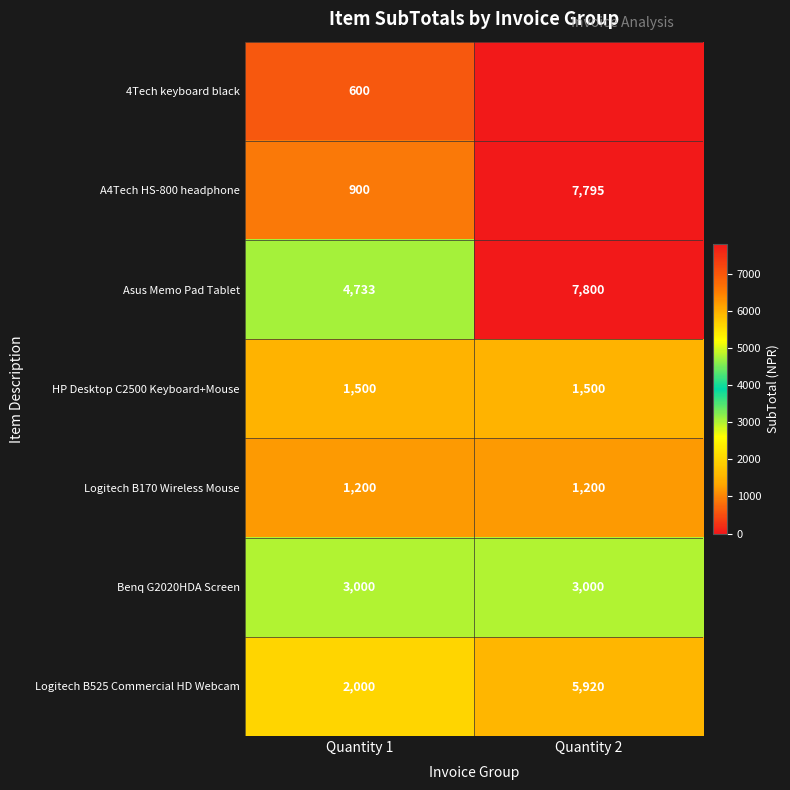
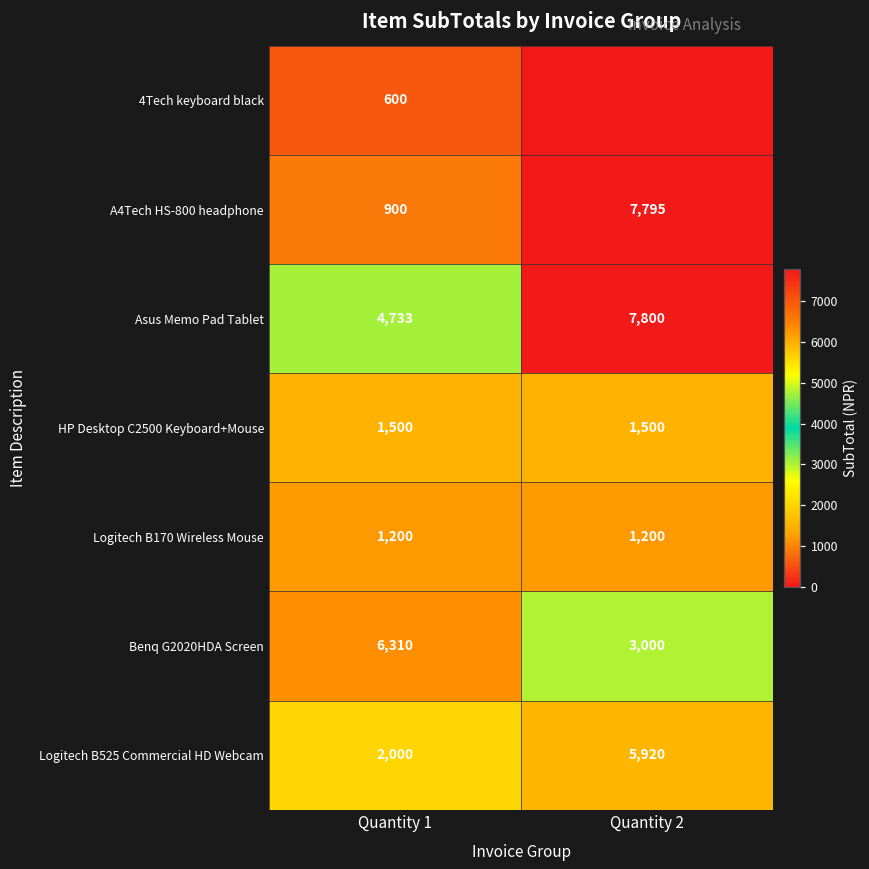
  {
    "4Tech keyboard black": {
      "Quantity 1": "600"
    },
    "A4Tech HS-800 headphone": {
      "Quantity 1": "900",
      "Quantity 2": "7,795"
    },
    "Asus Memo Pad Tablet": {
      "Quantity 1": "4,733",
      "Quantity 2": "7,800"
    },
    "HP Desktop C2500 Keyboard+Mouse": {
      "Quantity 1": "1,500",
      "Quantity 2": "1,500"
    },
    "Logitech B170 Wireless Mouse": {
      "Quantity 1": "1,200",
      "Quantity 2": "1,200"
    },
    "Benq G2020HDA Screen": {
-     "Quantity 1": "3,000",
+     "Quantity 1": "6,310",
      "Quantity 2": "3,000"
    },
    "Logitech B525 Commercial HD Webcam": {
      "Quantity 1": "2,000",
      "Quantity 2": "5,920"
    }
  }
